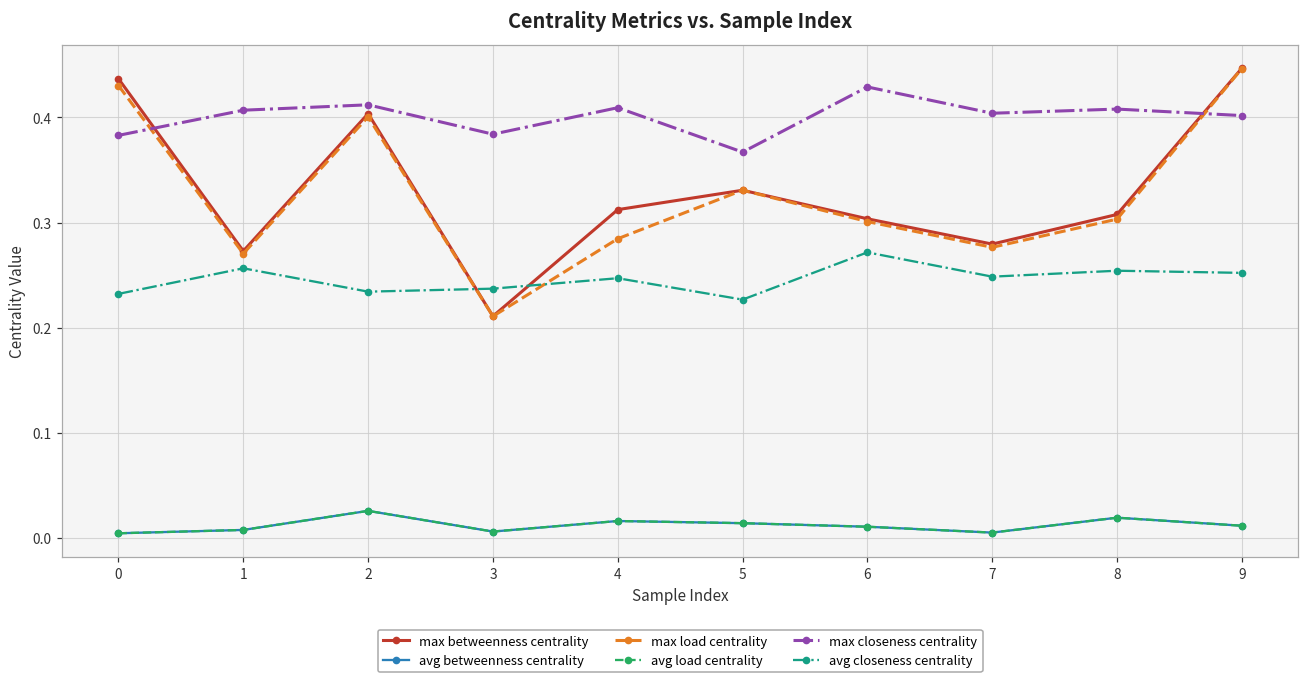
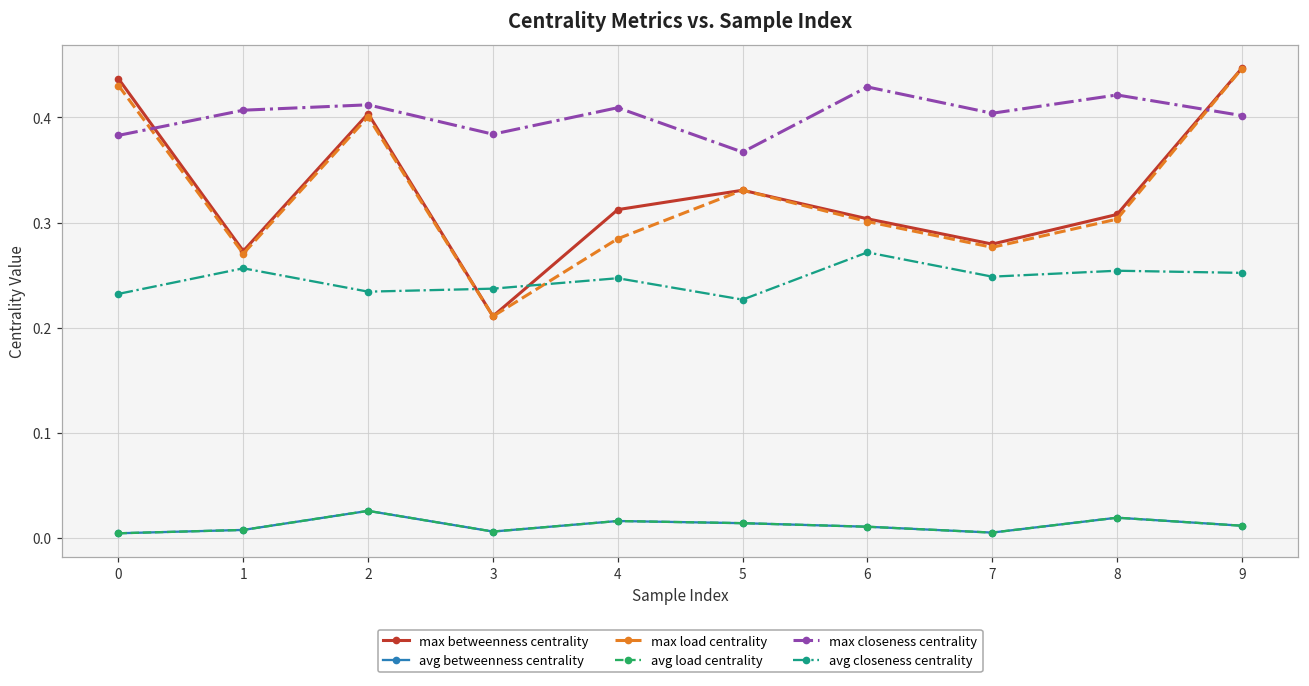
  {
    "max betweenness centrality": {
      "0": 0.44,
      "2": 0.40,
      "4": 0.31,
      "6": 0.30,
      "7": 0.28,
      "8": 0.31
    },
    "max load centrality": {
      "0": 0.43,
      "2": 0.40,
      "4": 0.28,
      "6": 0.30,
      "7": 0.28,
      "8": 0.30
    },
    "max closeness centrality": {
      "0": 0.38,
      "1": 0.41,
      "2": 0.41,
      "3": 0.38,
      "4": 0.41,
      "5": 0.37,
      "6": 0.43,
      "7": 0.40,
-     "8": 0.41,
+     "8": 0.42,
      "9": 0.40
    }
  }
